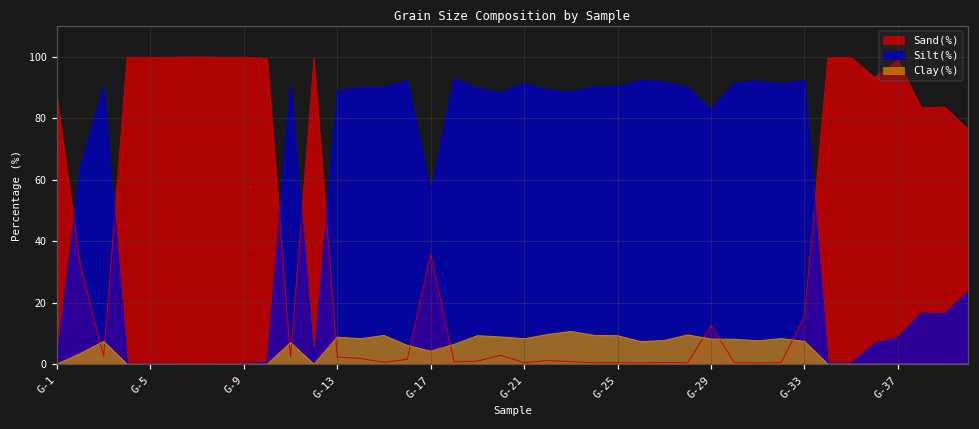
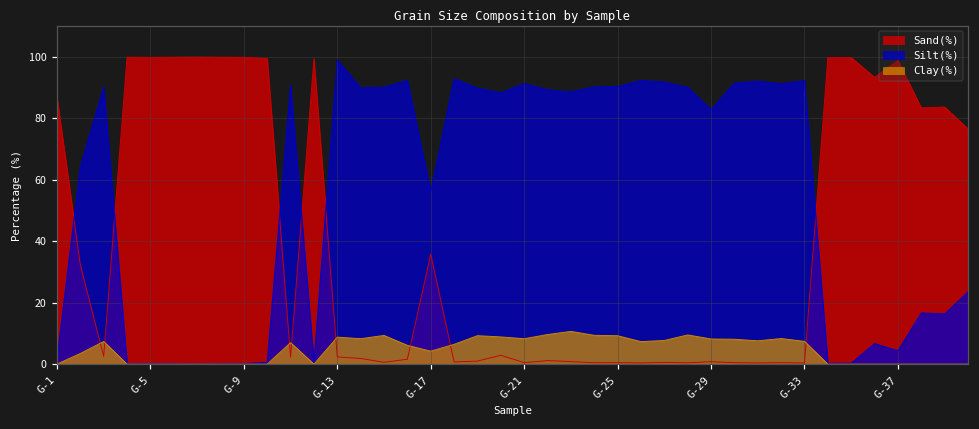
  {
    "Sand(%)": {
      "G-1": 87,
      "G-5": 100,
      "G-9": 100,
      "G-13": 2,
      "G-17": 36,
      "G-21": 0,
      "G-25": 0,
-     "G-29": 13,
-     "G-33": 16
+     "G-29": 1,
+     "G-33": 0
    },
    "Silt(%)": {
      "G-1": 2,
-     "G-13": 89,
+     "G-13": 99,
      "G-17": 56,
      "G-21": 91,
      "G-25": 90,
      "G-29": 83,
      "G-33": 92,
-     "G-37": 9
+     "G-37": 4
    },
    "Clay(%)": {
      "G-1": 0,
      "G-13": 9,
      "G-17": 4,
      "G-21": 8,
      "G-25": 9,
      "G-29": 8,
      "G-33": 7,
      "G-37": 0
    }
  }
